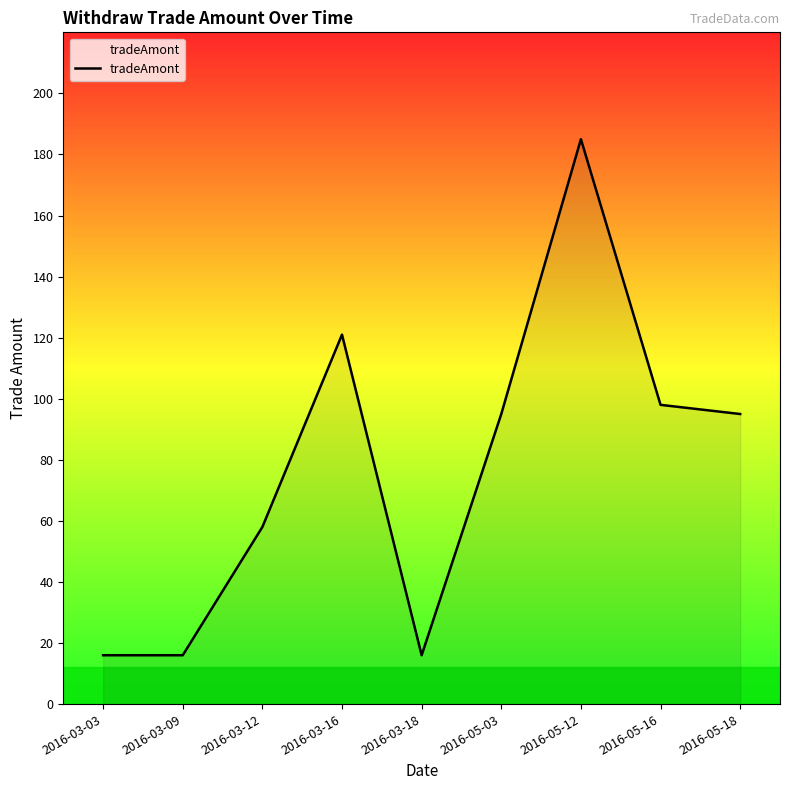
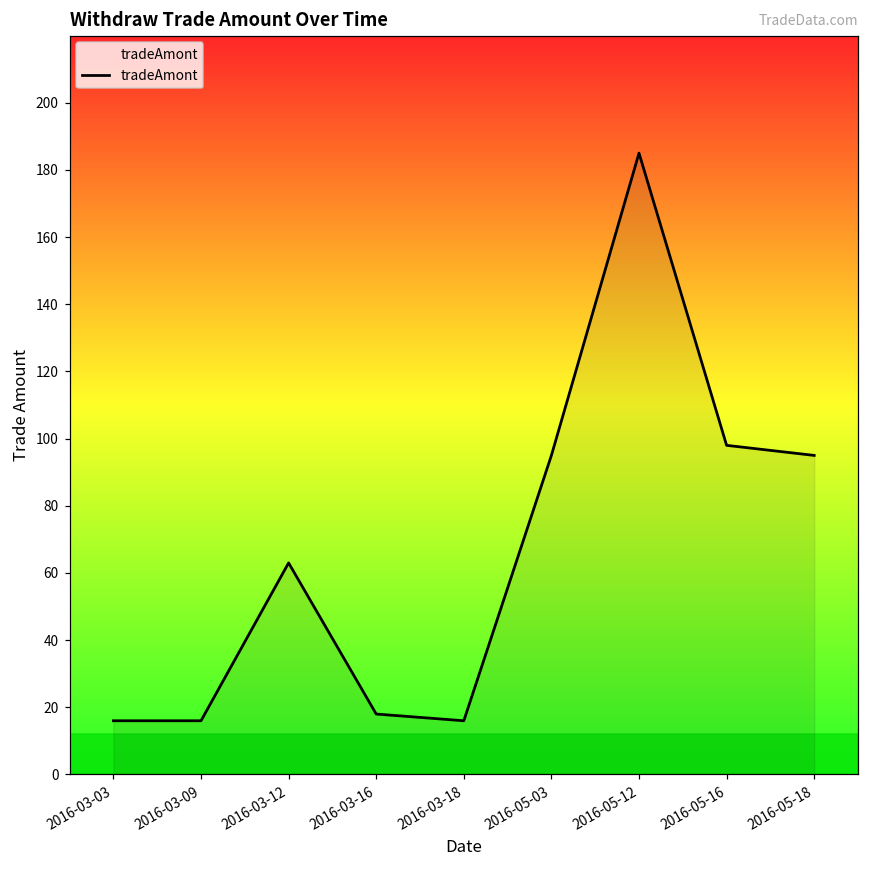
  {
    "2016-03-03": 16,
    "2016-03-09": 16,
-   "2016-03-12": 58,
-   "2016-03-16": 121,
+   "2016-03-12": 63,
+   "2016-03-16": 18,
    "2016-03-18": 16,
    "2016-05-03": 95,
    "2016-05-12": 185,
    "2016-05-16": 98,
    "2016-05-18": 95
  }
